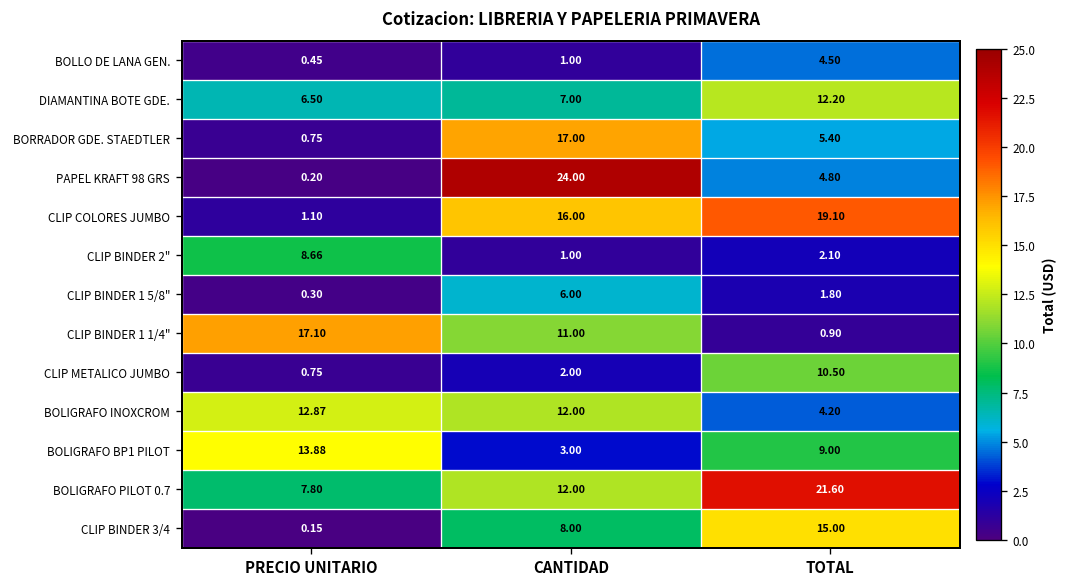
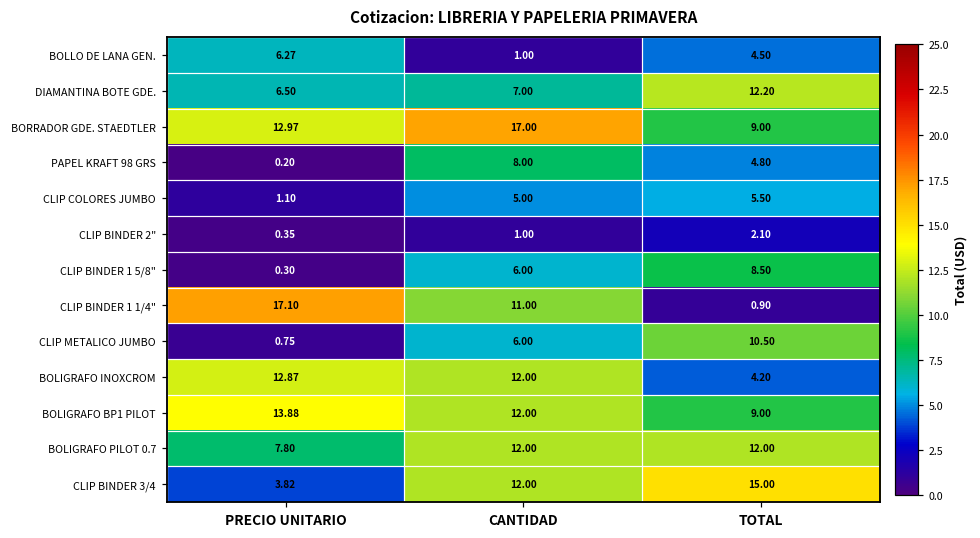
  {
    "BOLLO DE LANA GEN.": {
-     "PRECIO UNITARIO": 0.45,
+     "PRECIO UNITARIO": 6.27,
      "CANTIDAD": 1.00,
      "TOTAL": 4.50
    },
    "DIAMANTINA BOTE GDE.": {
      "PRECIO UNITARIO": 6.50,
      "CANTIDAD": 7.00,
      "TOTAL": 12.20
    },
    "BORRADOR GDE. STAEDTLER": {
-     "PRECIO UNITARIO": 0.75,
+     "PRECIO UNITARIO": 12.97,
      "CANTIDAD": 17.00,
-     "TOTAL": 5.40
+     "TOTAL": 9.00
    },
    "PAPEL KRAFT 98 GRS": {
      "PRECIO UNITARIO": 0.20,
-     "CANTIDAD": 24.00,
+     "CANTIDAD": 8.00,
      "TOTAL": 4.80
    },
    "CLIP COLORES JUMBO": {
      "PRECIO UNITARIO": 1.10,
-     "CANTIDAD": 16.00,
-     "TOTAL": 19.10
+     "CANTIDAD": 5.00,
+     "TOTAL": 5.50
    },
    "CLIP BINDER 2\"": {
-     "PRECIO UNITARIO": 8.66,
+     "PRECIO UNITARIO": 0.35,
      "CANTIDAD": 1.00,
      "TOTAL": 2.10
    },
    "CLIP BINDER 1 5/8\"": {
      "PRECIO UNITARIO": 0.30,
      "CANTIDAD": 6.00,
-     "TOTAL": 1.80
+     "TOTAL": 8.50
    },
    "CLIP BINDER 1 1/4\"": {
      "PRECIO UNITARIO": 17.10,
      "CANTIDAD": 11.00,
      "TOTAL": 0.90
    },
    "CLIP METALICO JUMBO": {
      "PRECIO UNITARIO": 0.75,
-     "CANTIDAD": 2.00,
+     "CANTIDAD": 6.00,
      "TOTAL": 10.50
    },
    "BOLIGRAFO INOXCROM": {
      "PRECIO UNITARIO": 12.87,
      "CANTIDAD": 12.00,
      "TOTAL": 4.20
    },
    "BOLIGRAFO BP1 PILOT": {
      "PRECIO UNITARIO": 13.88,
-     "CANTIDAD": 3.00,
+     "CANTIDAD": 12.00,
      "TOTAL": 9.00
    },
    "BOLIGRAFO PILOT 0.7": {
      "PRECIO UNITARIO": 7.80,
      "CANTIDAD": 12.00,
-     "TOTAL": 21.60
+     "TOTAL": 12.00
    },
    "CLIP BINDER 3/4": {
-     "PRECIO UNITARIO": 0.15,
-     "CANTIDAD": 8.00,
+     "PRECIO UNITARIO": 3.82,
+     "CANTIDAD": 12.00,
      "TOTAL": 15.00
    }
  }
